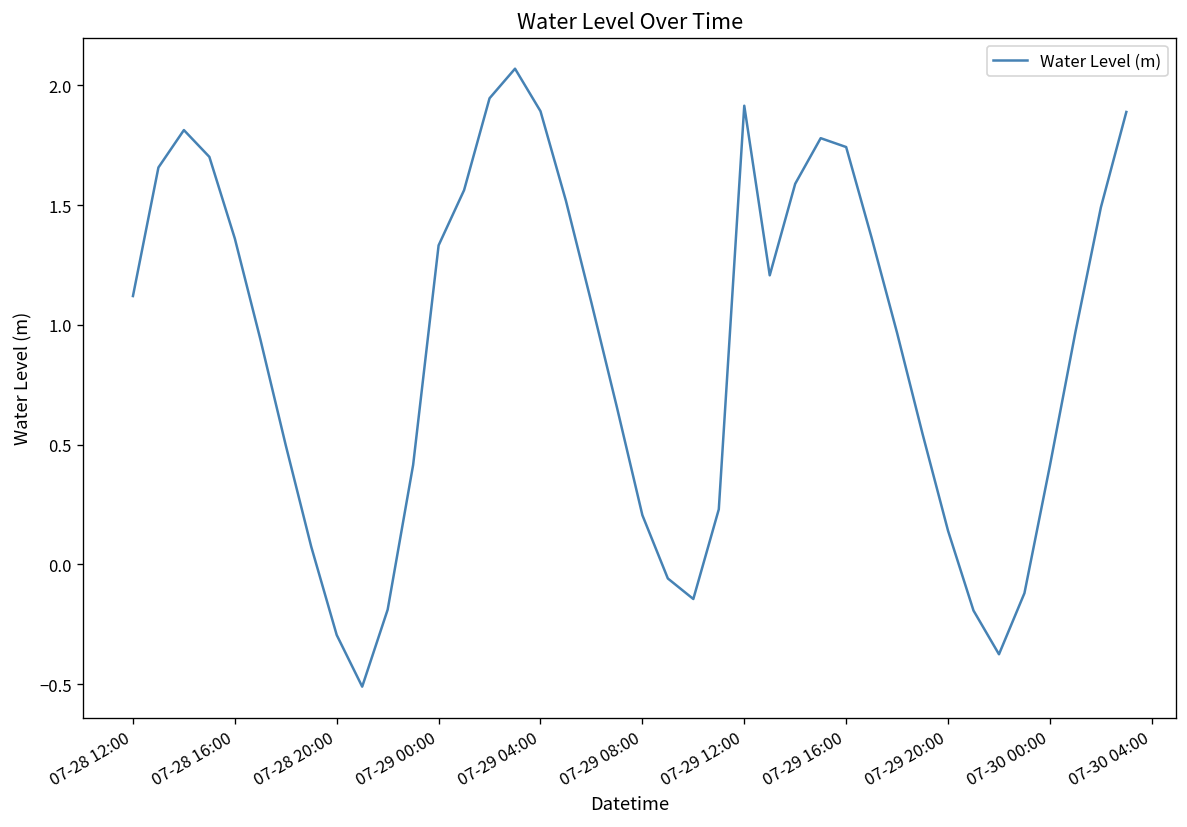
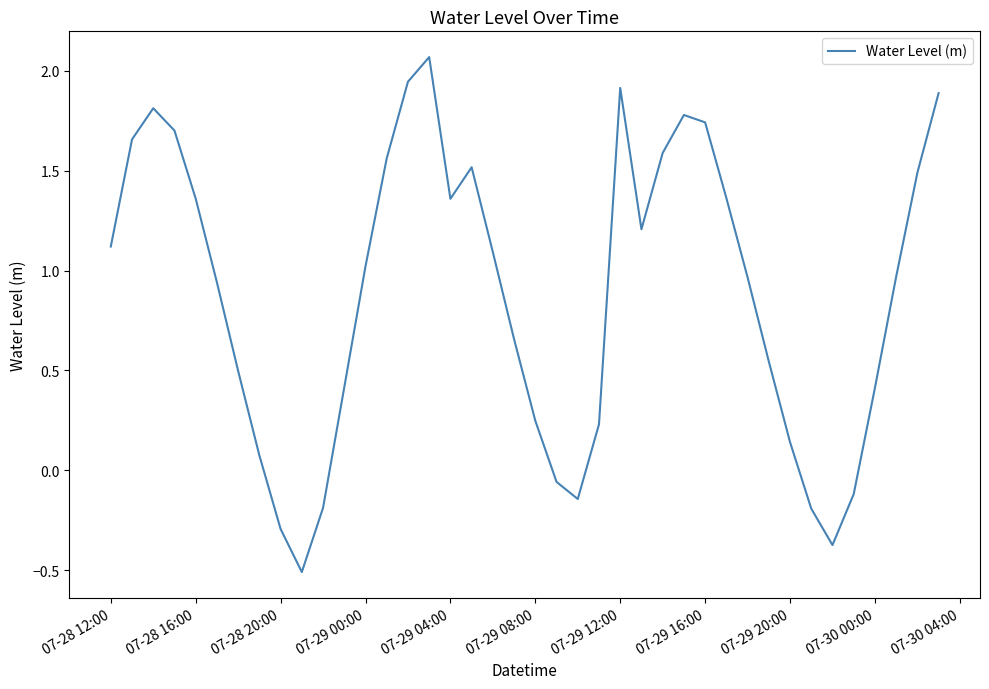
  {
    "07-28 12:00": 1.12,
    "07-28 16:00": 1.36,
    "07-28 20:00": -0.29,
-   "07-29 00:00": 1.33,
-   "07-29 04:00": 1.89,
-   "07-29 08:00": 0.21,
+   "07-29 00:00": 1.02,
+   "07-29 04:00": 1.36,
+   "07-29 08:00": 0.25,
    "07-29 12:00": 1.91,
    "07-29 16:00": 1.74,
    "07-29 20:00": 0.14,
    "07-30 00:00": 0.41
  }
